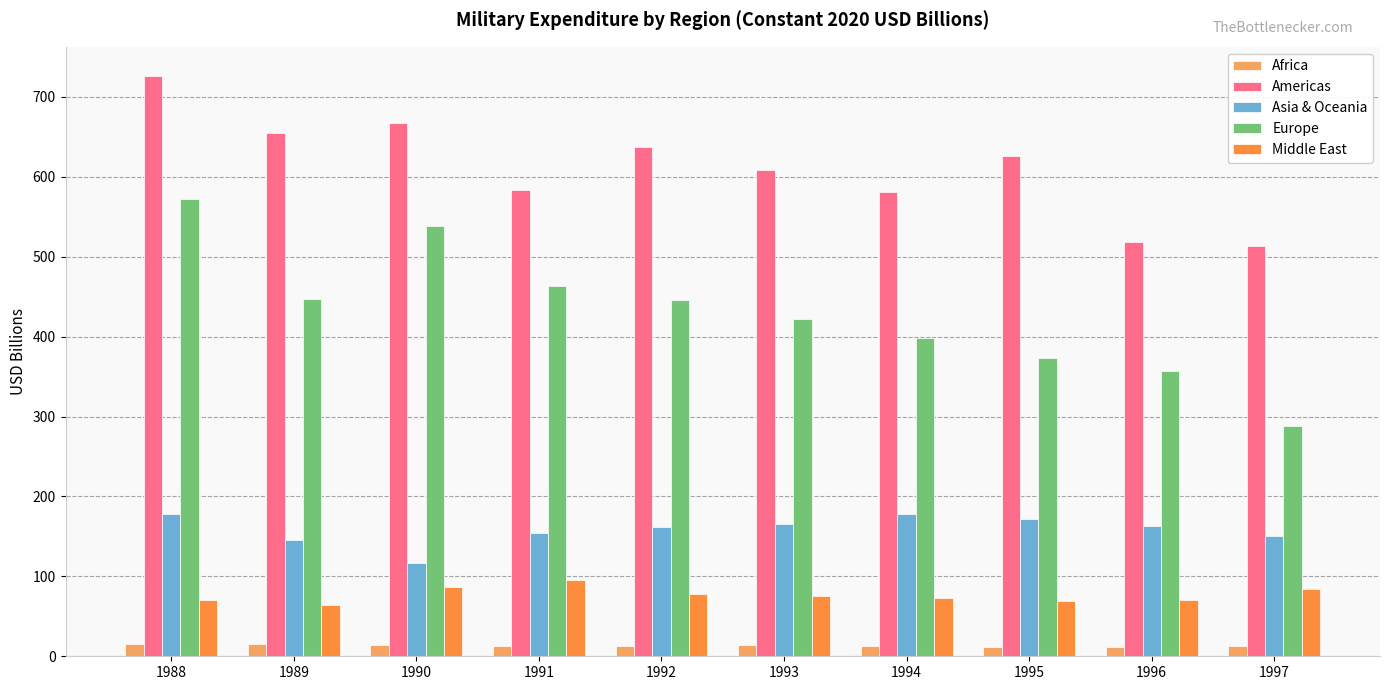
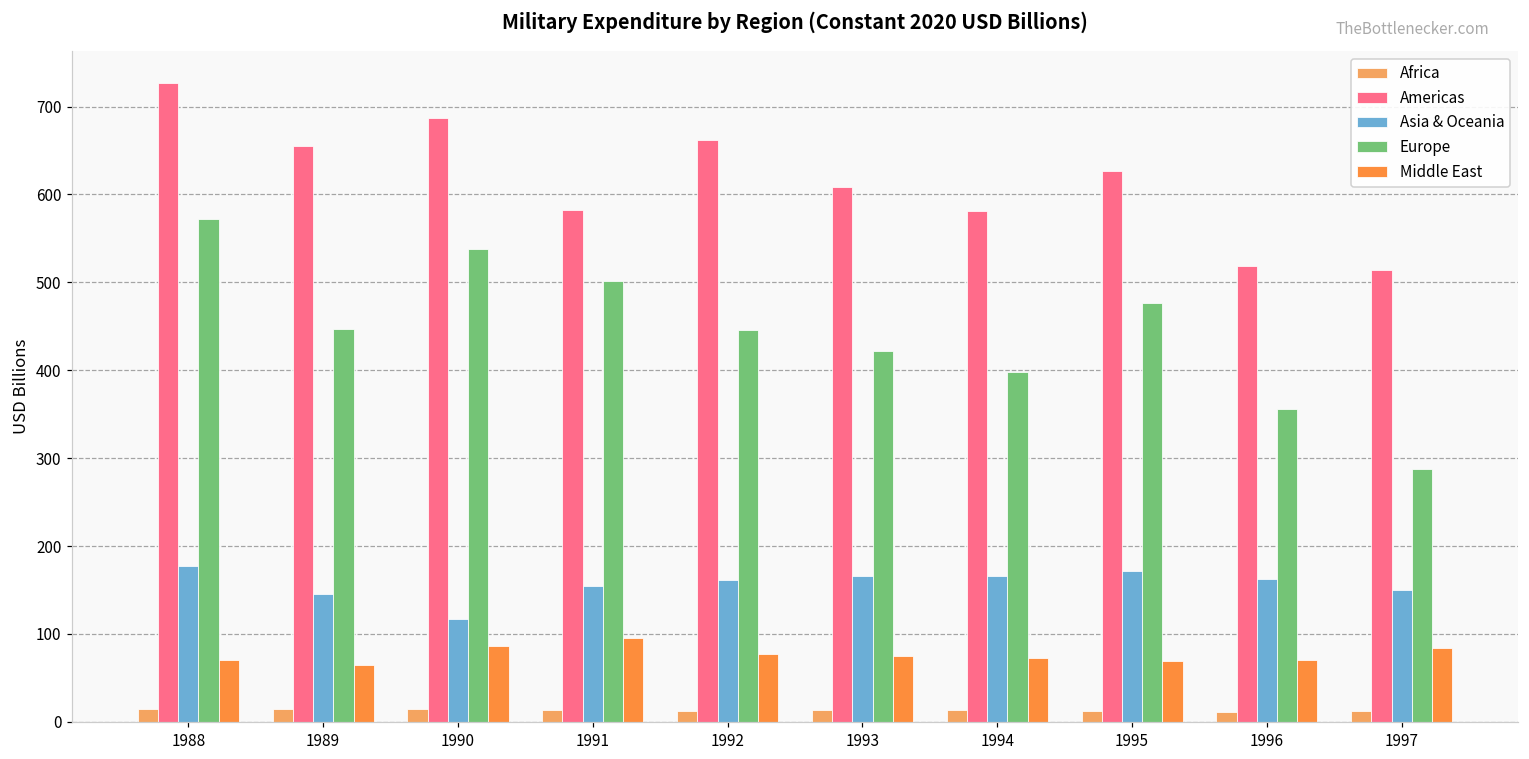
  {
    "Americas": {
      "1988": 730,
      "1989": 660,
-     "1990": 670,
+     "1990": 690,
      "1991": 580,
-     "1992": 640,
+     "1992": 660,
      "1993": 610,
      "1994": 580,
      "1995": 630,
      "1996": 520,
      "1997": 510
    },
    "Asia & Oceania": {
      "1988": 180,
      "1989": 150,
      "1990": 120,
      "1991": 150,
      "1992": 160,
      "1993": 170,
-     "1994": 180,
+     "1994": 170,
      "1995": 170,
      "1996": 160,
      "1997": 150
    },
    "Europe": {
      "1988": 570,
      "1989": 450,
      "1990": 540,
-     "1991": 460,
+     "1991": 500,
      "1992": 450,
      "1993": 420,
      "1994": 400,
-     "1995": 370,
+     "1995": 480,
      "1996": 360,
      "1997": 290
    }
  }
